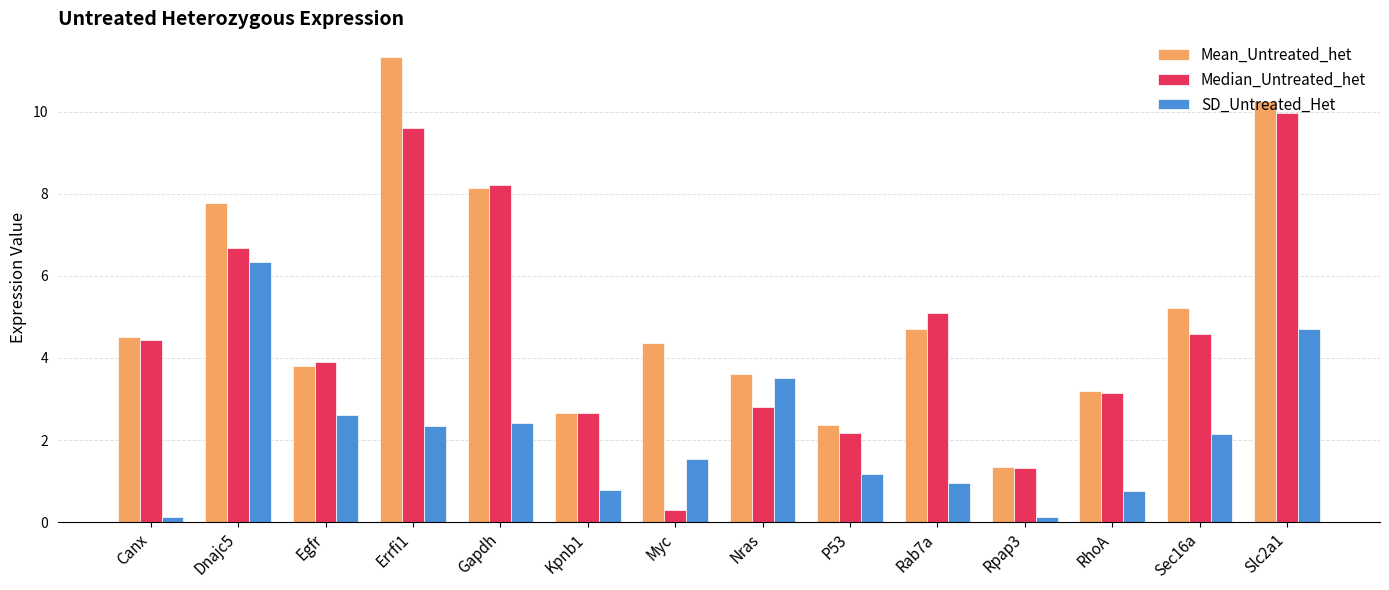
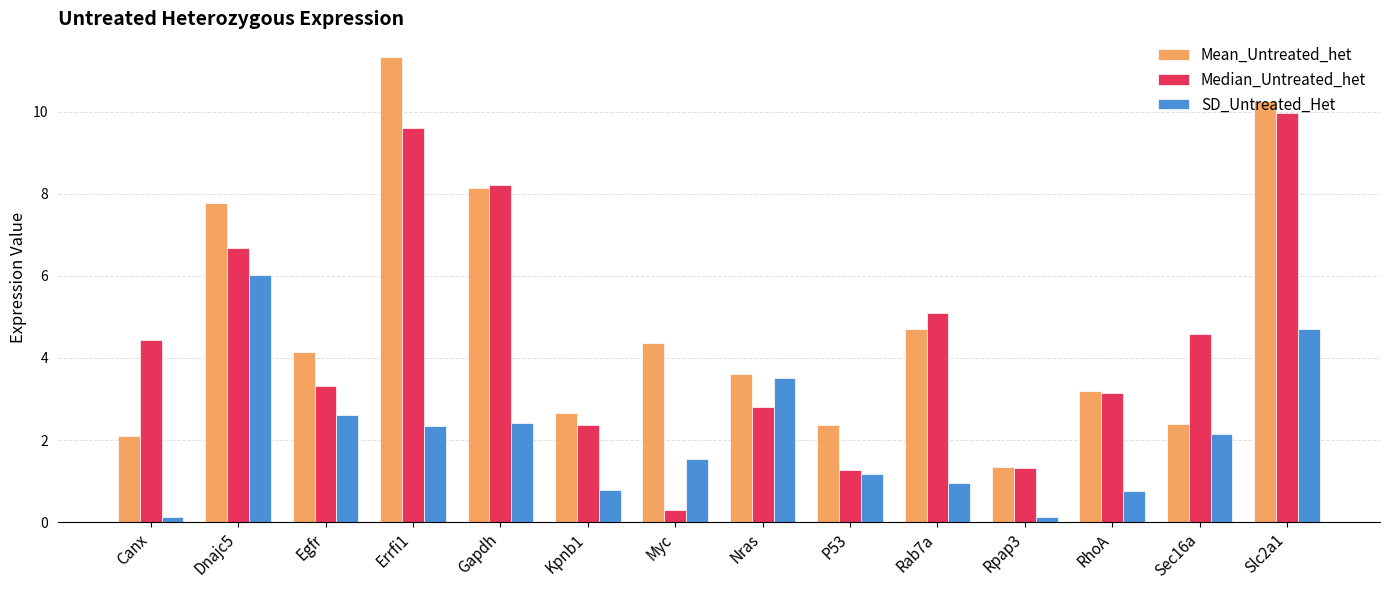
  {
    "Mean_Untreated_het": {
-     "Canx": 4.5,
+     "Canx": 2.1,
      "Dnajc5": 7.8,
-     "Egfr": 3.8,
+     "Egfr": 4.2,
      "Errfi1": 11.3,
      "Gapdh": 8.1,
      "Kpnb1": 2.7,
      "Myc": 4.4,
      "Nras": 3.6,
      "P53": 2.4,
      "Rab7a": 4.7,
      "Rpap3": 1.3,
      "RhoA": 3.2,
-     "Sec16a": 5.2,
+     "Sec16a": 2.4,
      "Slc2a1": 10.3
    },
    "Median_Untreated_het": {
      "Canx": 4.4,
      "Dnajc5": 6.7,
-     "Egfr": 3.9,
+     "Egfr": 3.3,
      "Errfi1": 9.6,
      "Gapdh": 8.2,
-     "Kpnb1": 2.7,
+     "Kpnb1": 2.4,
      "Myc": 0.3,
      "Nras": 2.8,
-     "P53": 2.2,
+     "P53": 1.3,
      "Rab7a": 5.1,
      "Rpap3": 1.3,
      "RhoA": 3.1,
      "Sec16a": 4.6,
      "Slc2a1": 10.0
    },
    "SD_Untreated_Het": {
      "Canx": 0.1,
-     "Dnajc5": 6.3,
+     "Dnajc5": 6.0,
      "Egfr": 2.6,
      "Errfi1": 2.4,
      "Gapdh": 2.4,
      "Kpnb1": 0.8,
      "Myc": 1.5,
      "Nras": 3.5,
      "P53": 1.2,
      "Rab7a": 1.0,
      "Rpap3": 0.1,
      "RhoA": 0.8,
      "Sec16a": 2.2,
      "Slc2a1": 4.7
    }
  }
